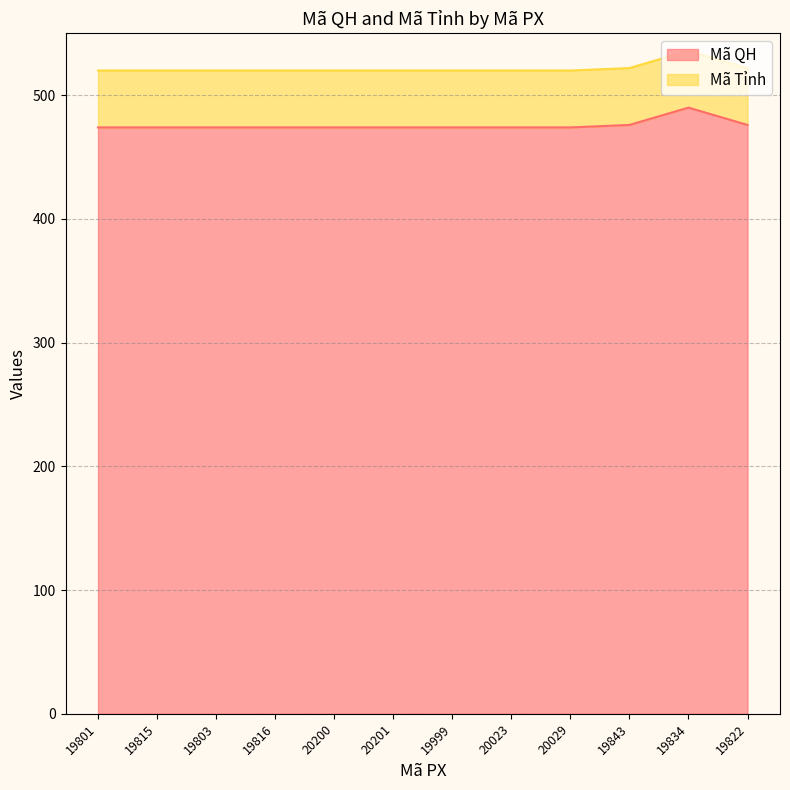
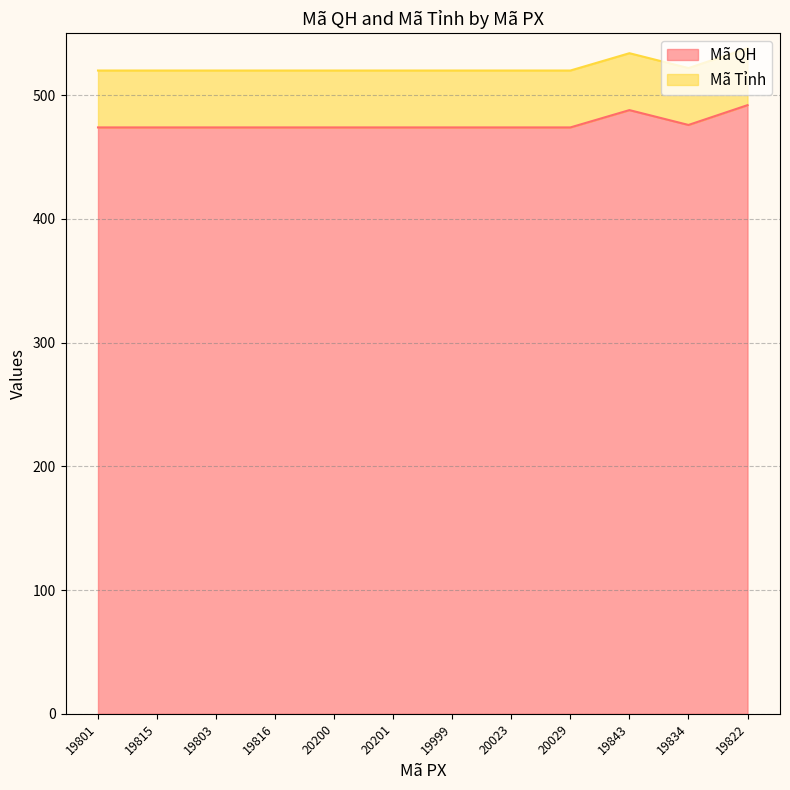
  {
    "Mã QH": {
      "19801": 474,
      "19815": 474,
      "19803": 474,
      "19816": 474,
      "20200": 474,
      "20201": 474,
      "19999": 474,
      "20023": 474,
      "20029": 474,
-     "19843": 476,
-     "19834": 490,
-     "19822": 476
+     "19843": 488,
+     "19834": 476,
+     "19822": 492
    },
    "Mã Tỉnh": {
      "19801": 46,
      "19815": 46,
      "19803": 46,
      "19816": 46,
      "20200": 46,
      "20201": 46,
      "19999": 46,
      "20023": 46,
      "20029": 46,
      "19843": 46
    }
  }
